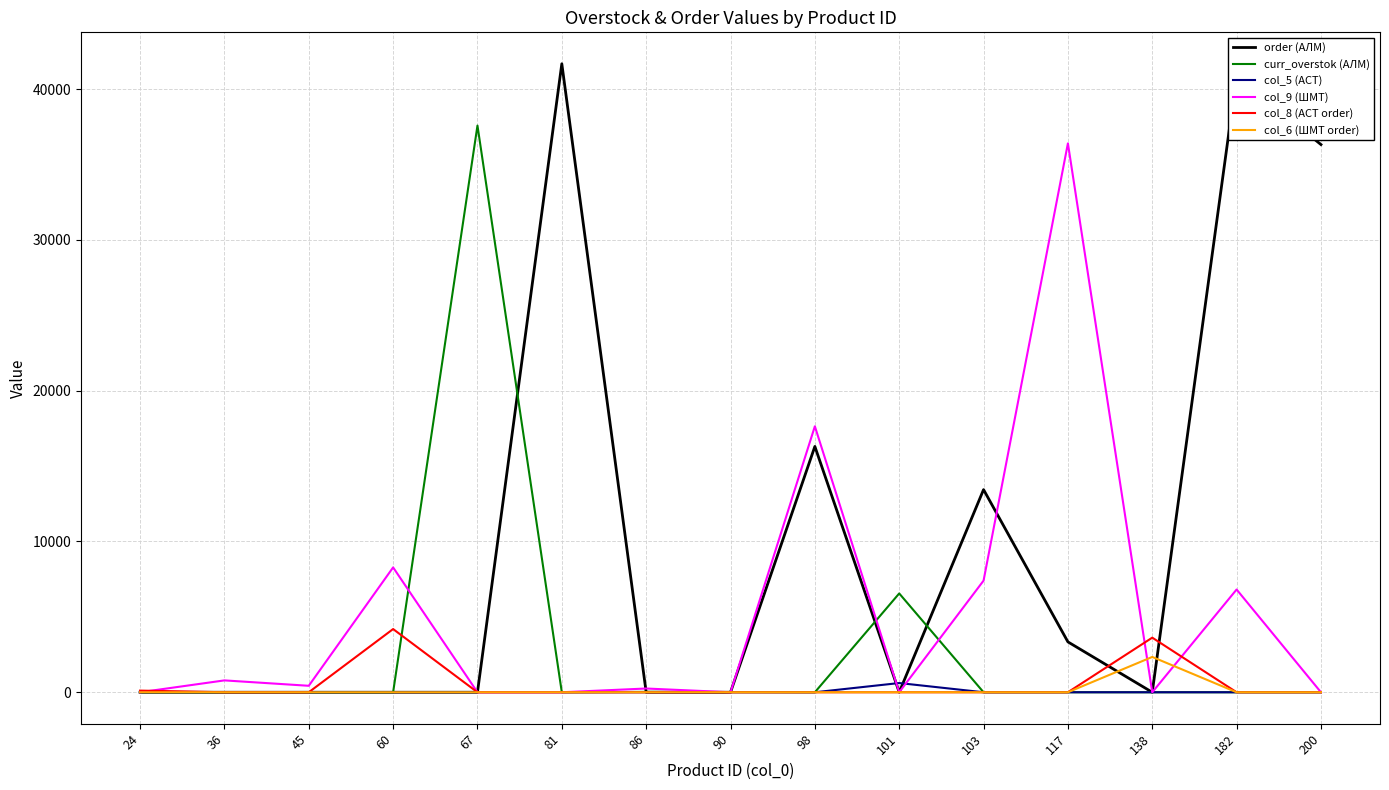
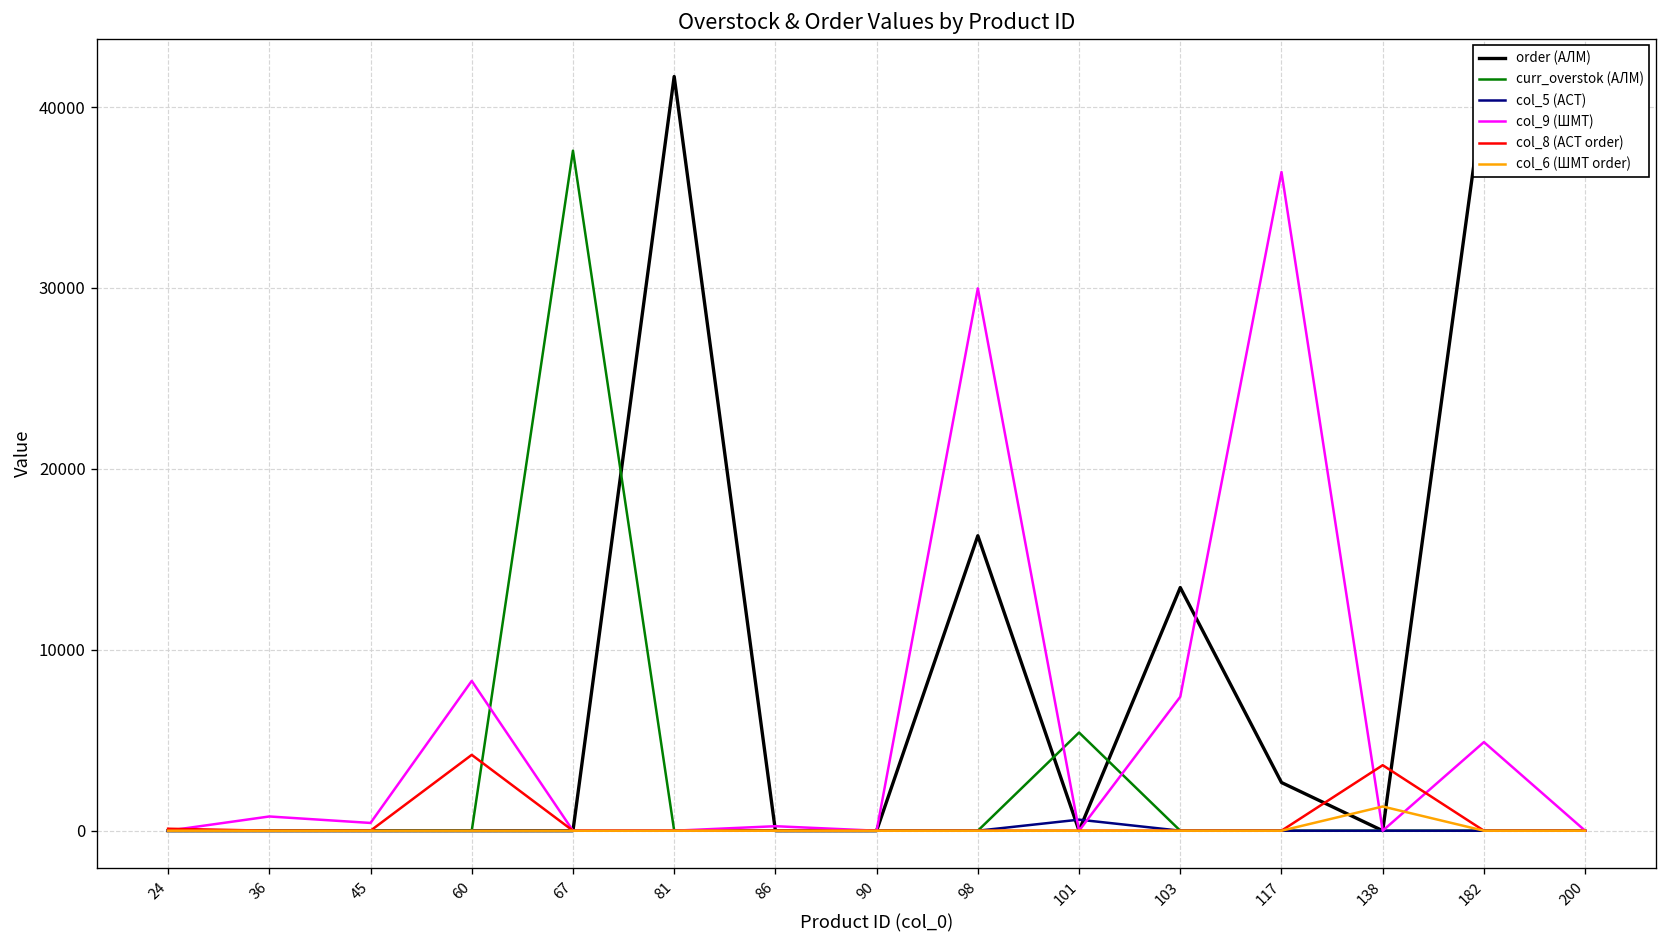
  {
    "order (АЛМ)": {
      "81": 41700,
      "98": 16300,
      "103": 13400,
-     "117": 3300,
+     "117": 2700,
      "200": 36300
    },
    "curr_overstok (АЛМ)": {
      "67": 37600,
-     "101": 6600
+     "101": 5400
    },
    "col_5 (АСТ)": {
      "101": 600
    },
    "col_9 (ШМТ)": {
      "36": 800,
      "45": 400,
      "60": 8300,
      "86": 200,
-     "98": 17600,
+     "98": 30000,
      "103": 7400,
      "117": 36400,
-     "182": 6800
+     "182": 4900
    },
    "col_8 (АСТ order)": {
      "60": 4200,
      "138": 3600
    },
    "col_6 (ШМТ order)": {
-     "138": 2300
+     "138": 1300
    }
  }
